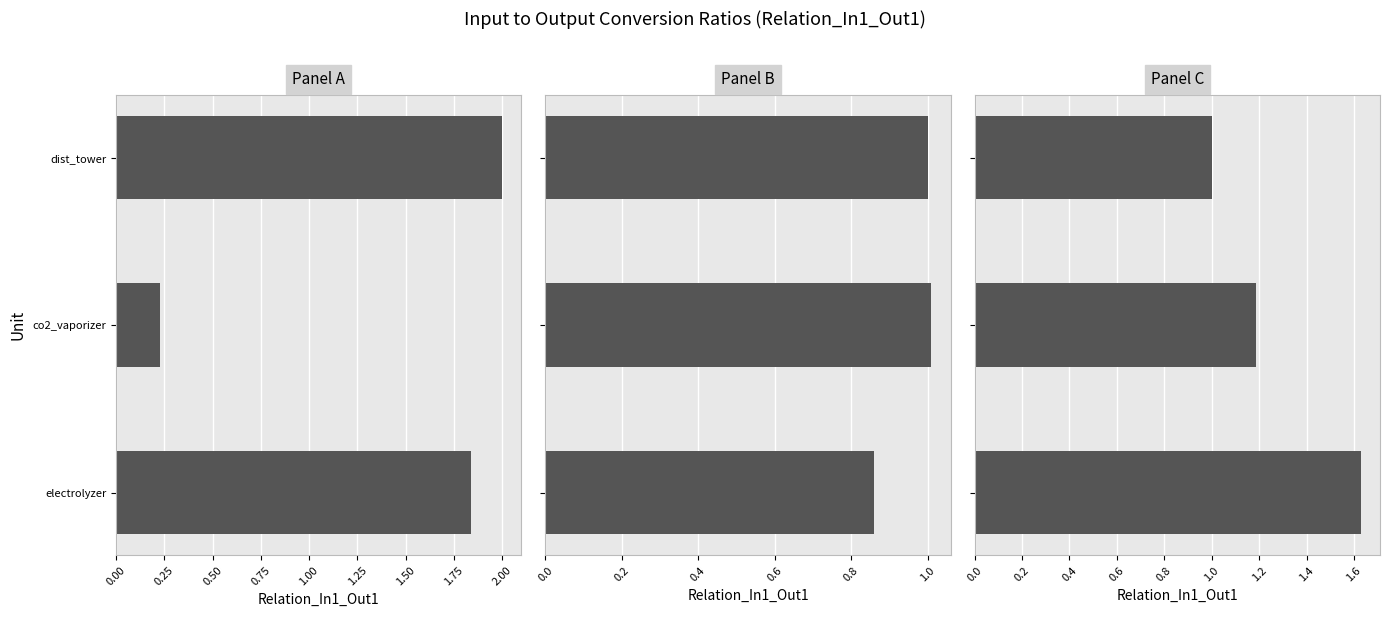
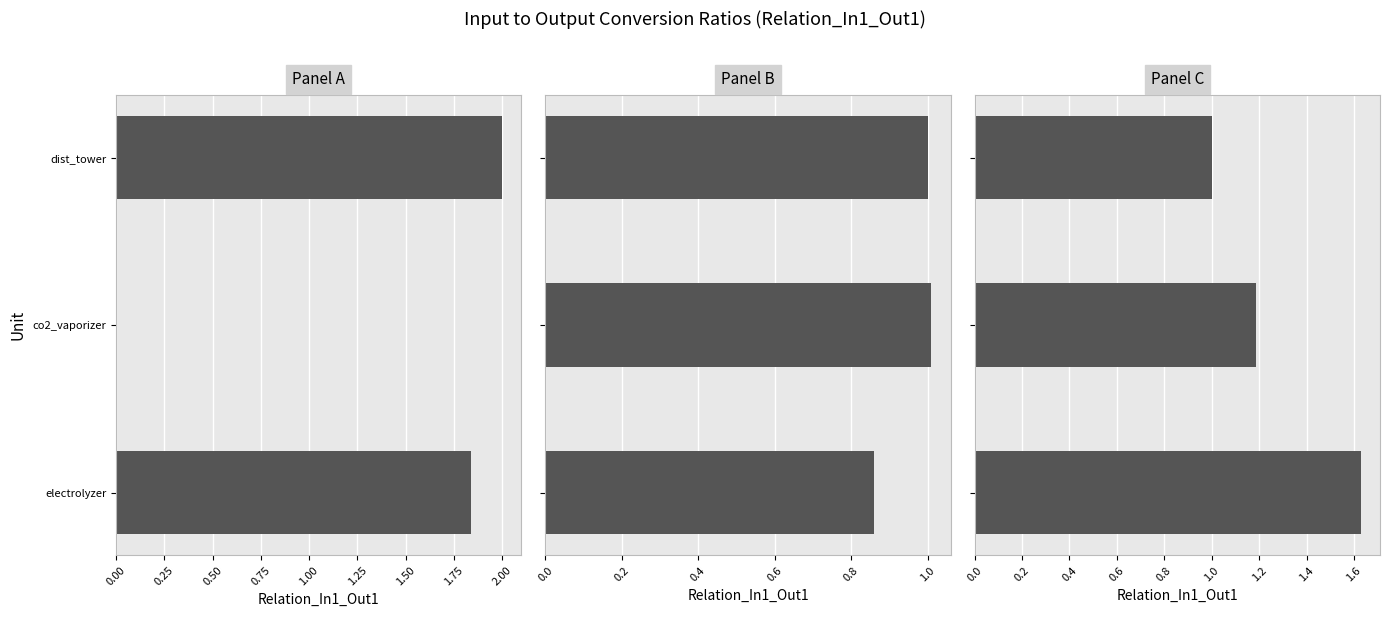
  {
    "Panel A": {
      "dist_tower": 2.00,
-     "co2_vaporizer": 0.23,
+     "co2_vaporizer": 0.00,
      "electrolyzer": 1.84
    }
  }
